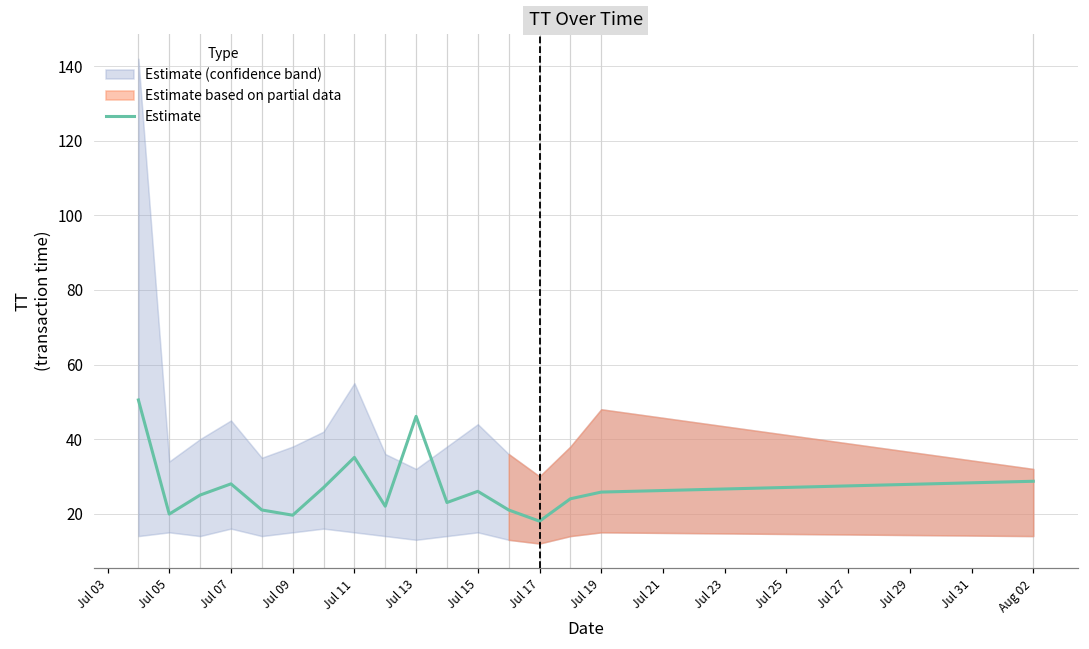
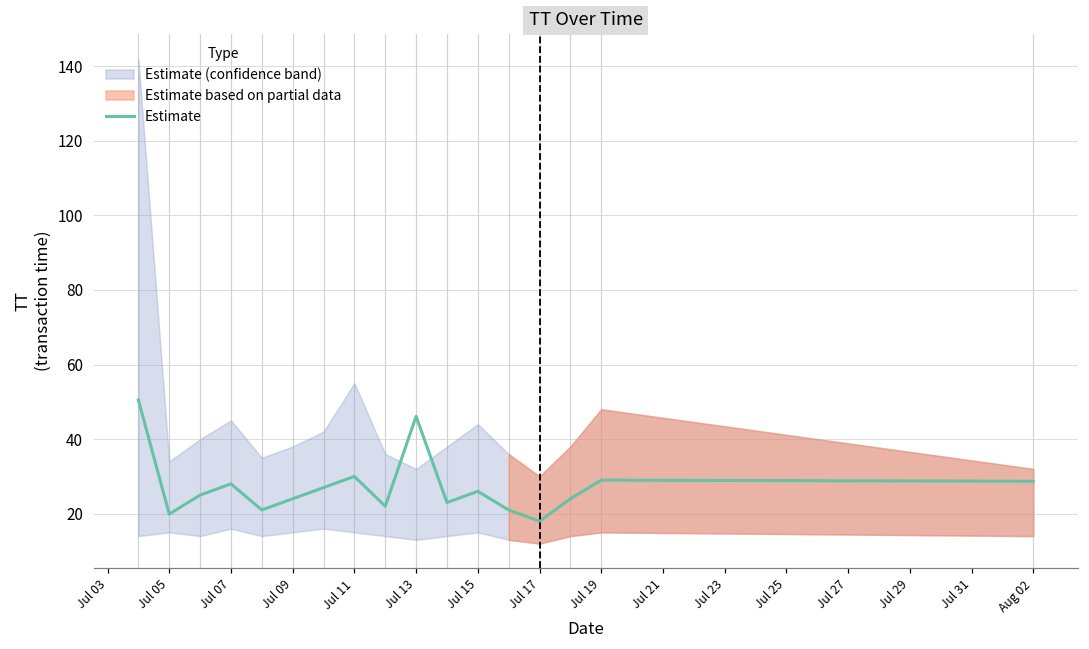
  {
    "Estimate": {
      "Jul 05": 20,
      "Jul 07": 28,
-     "Jul 09": 20,
-     "Jul 11": 35,
+     "Jul 09": 24,
+     "Jul 11": 30,
      "Jul 13": 46,
      "Jul 15": 26,
      "Jul 17": 18,
-     "Jul 19": 26,
+     "Jul 19": 29,
      "Aug 02": 29
    }
  }
